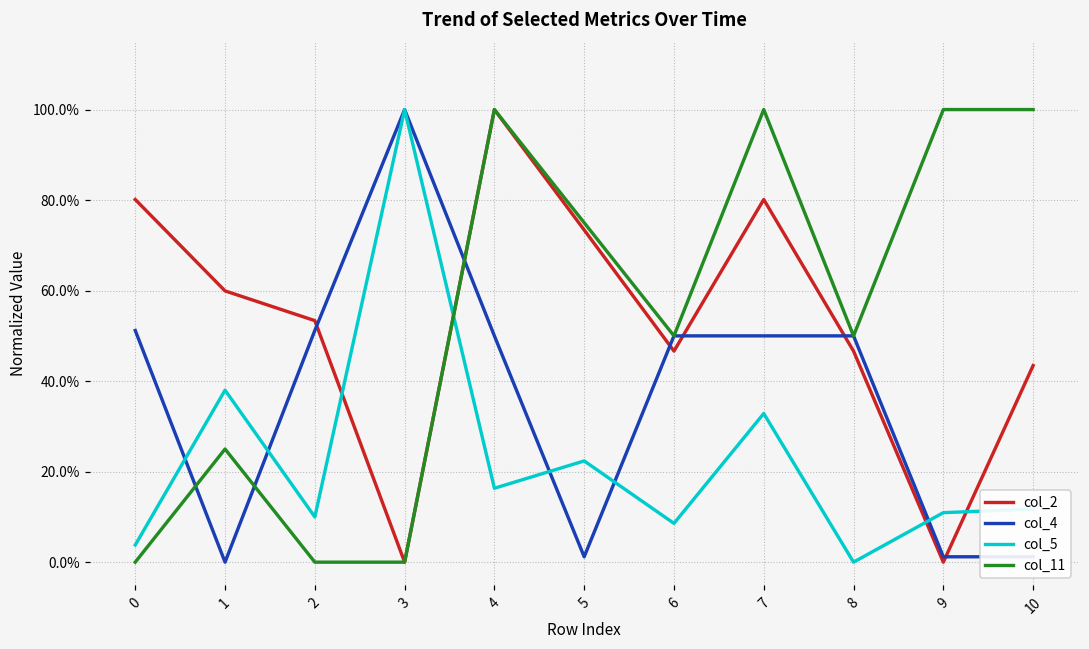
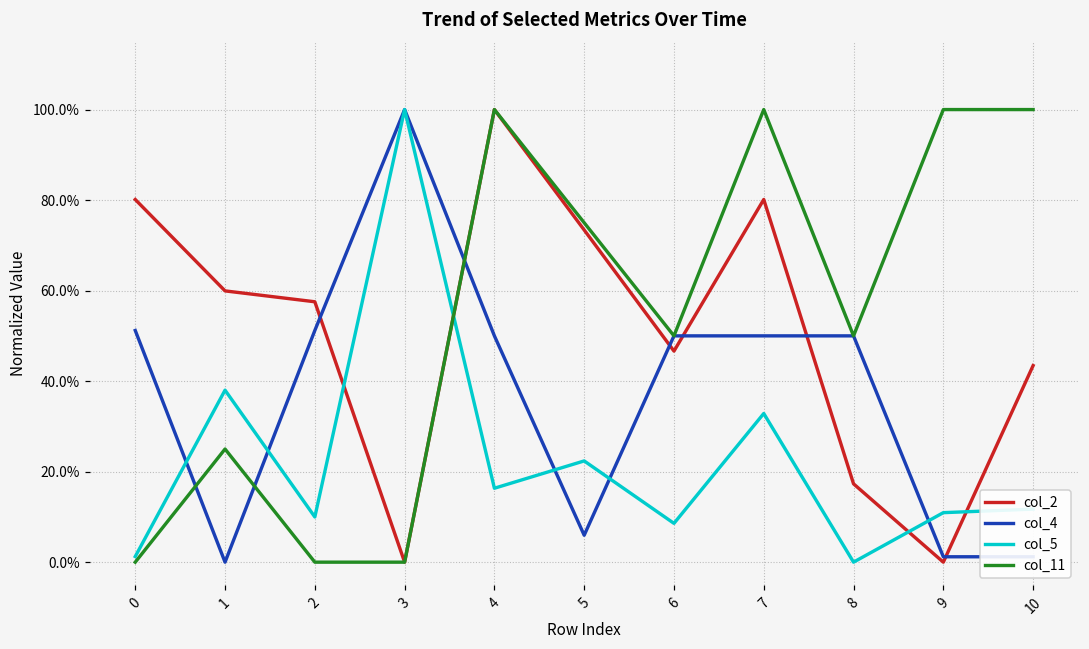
  {
    "col_2": {
      "0": "80%",
      "1": "60%",
-     "2": "53%",
+     "2": "58%",
      "5": "73%",
      "6": "47%",
      "7": "80%",
-     "8": "47%",
+     "8": "17%",
      "9": "0%",
      "10": "43%"
    },
    "col_4": {
      "0": "51%",
      "1": "0%",
      "2": "51%",
      "4": "50%",
-     "5": "1%",
+     "5": "6%",
      "7": "50%",
      "9": "1%"
    },
    "col_5": {
-     "0": "4%",
+     "0": "1%",
      "1": "38%",
      "2": "10%",
      "4": "16%",
      "5": "22%",
      "6": "9%",
      "7": "33%",
      "8": "0%",
      "9": "11%"
    },
    "col_11": {
      "0": "0%",
      "1": "25%",
      "2": "0%",
      "5": "75%",
      "7": "100%",
      "9": "100%",
      "10": "100%"
    }
  }
